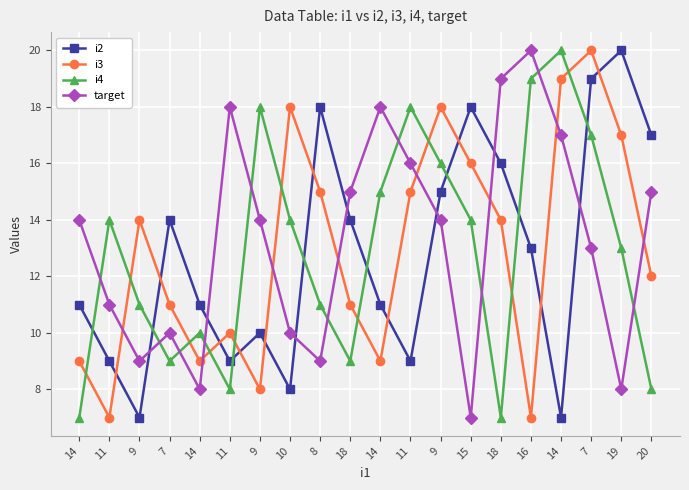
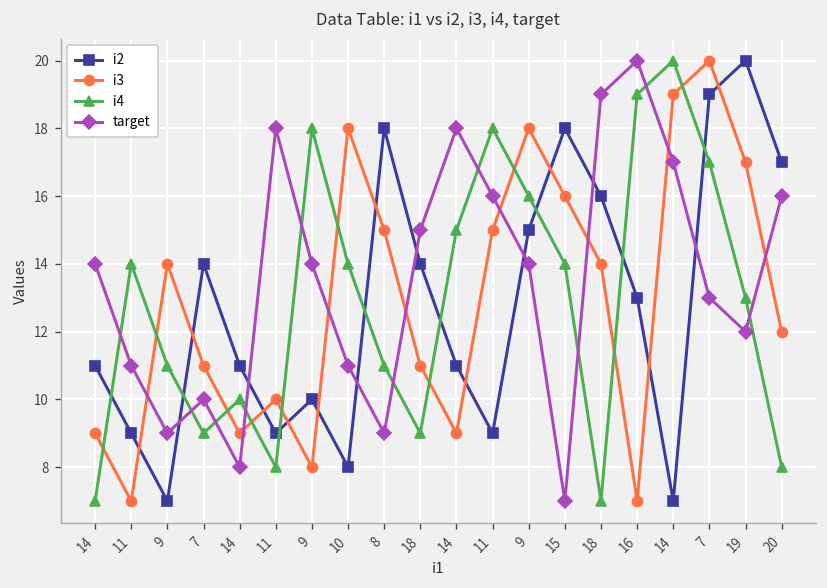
  {
    "i2": {
      "10": 8,
      "8": 18,
      "15": 18,
      "16": 13,
      "19": 20,
      "20": 17
    },
    "i3": {
      "10": 18,
      "8": 15,
      "15": 16,
      "16": 7,
      "19": 17,
      "20": 12
    },
    "i4": {
      "10": 14,
      "8": 11,
      "15": 14,
      "16": 19,
      "19": 13,
      "20": 8
    },
    "target": {
-     "10": 10,
+     "10": 11,
      "8": 9,
      "15": 7,
      "16": 20,
-     "19": 8,
-     "20": 15
+     "19": 12,
+     "20": 16
    }
  }
